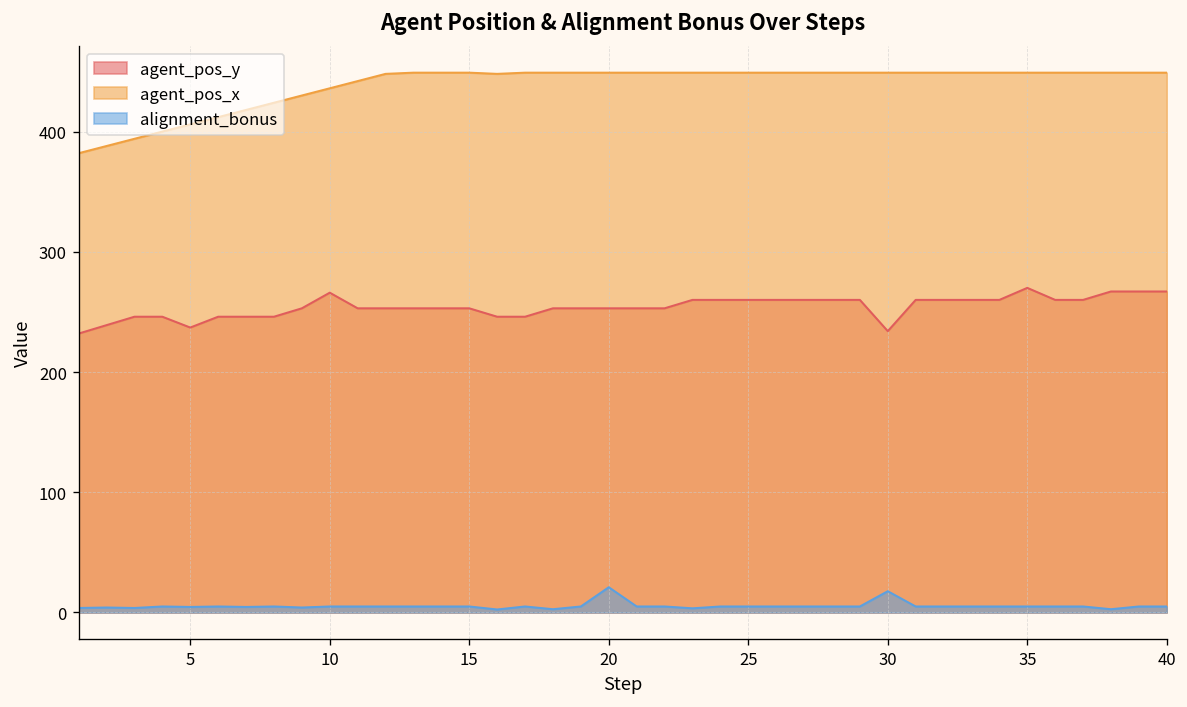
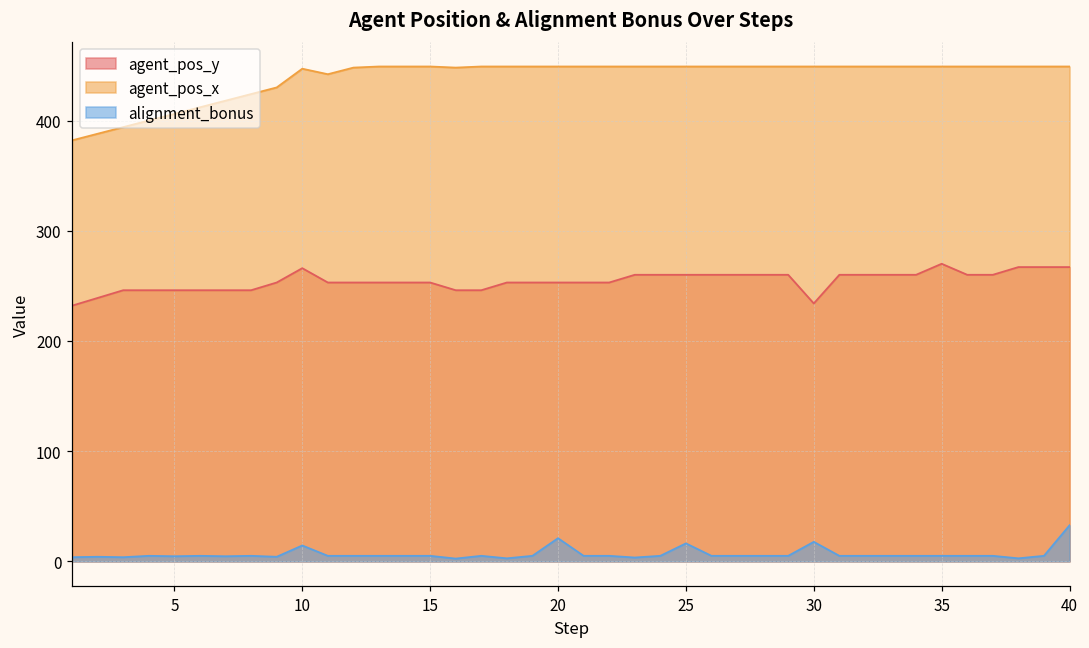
  {
    "agent_pos_y": {
-     "5": 237,
+     "5": 246,
      "10": 266,
      "15": 253,
      "20": 253,
      "25": 260,
      "30": 234,
      "35": 270,
      "40": 267
    },
    "agent_pos_x": {
-     "10": 436,
+     "10": 447,
      "15": 449,
      "20": 449,
      "25": 449,
      "30": 449,
      "35": 449,
      "40": 449
    },
    "alignment_bonus": {
      "5": 5,
-     "10": 5,
+     "10": 14,
      "15": 5,
      "20": 21,
-     "25": 5,
+     "25": 16,
      "30": 18,
      "35": 5,
-     "40": 5
+     "40": 33
    }
  }
